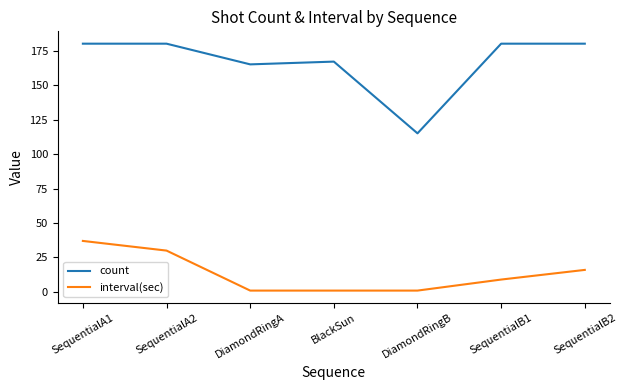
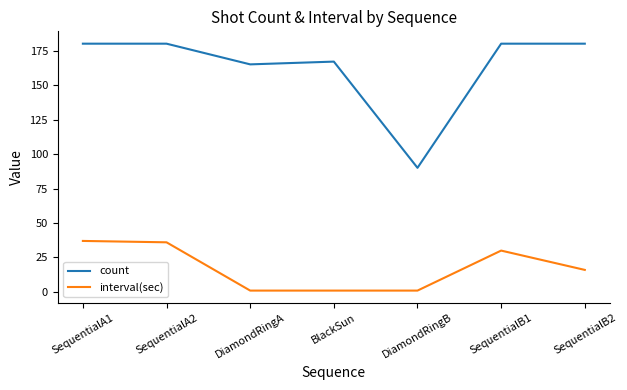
  {
    "count": {
      "SequentialA1": 180,
      "SequentialA2": 180,
      "DiamondRingA": 165,
      "BlackSun": 167,
-     "DiamondRingB": 115,
+     "DiamondRingB": 90,
      "SequentialB1": 180,
      "SequentialB2": 180
    },
    "interval(sec)": {
      "SequentialA1": 37,
-     "SequentialA2": 30,
+     "SequentialA2": 36,
      "DiamondRingA": 1,
      "BlackSun": 1,
      "DiamondRingB": 1,
-     "SequentialB1": 9,
+     "SequentialB1": 30,
      "SequentialB2": 16
    }
  }
